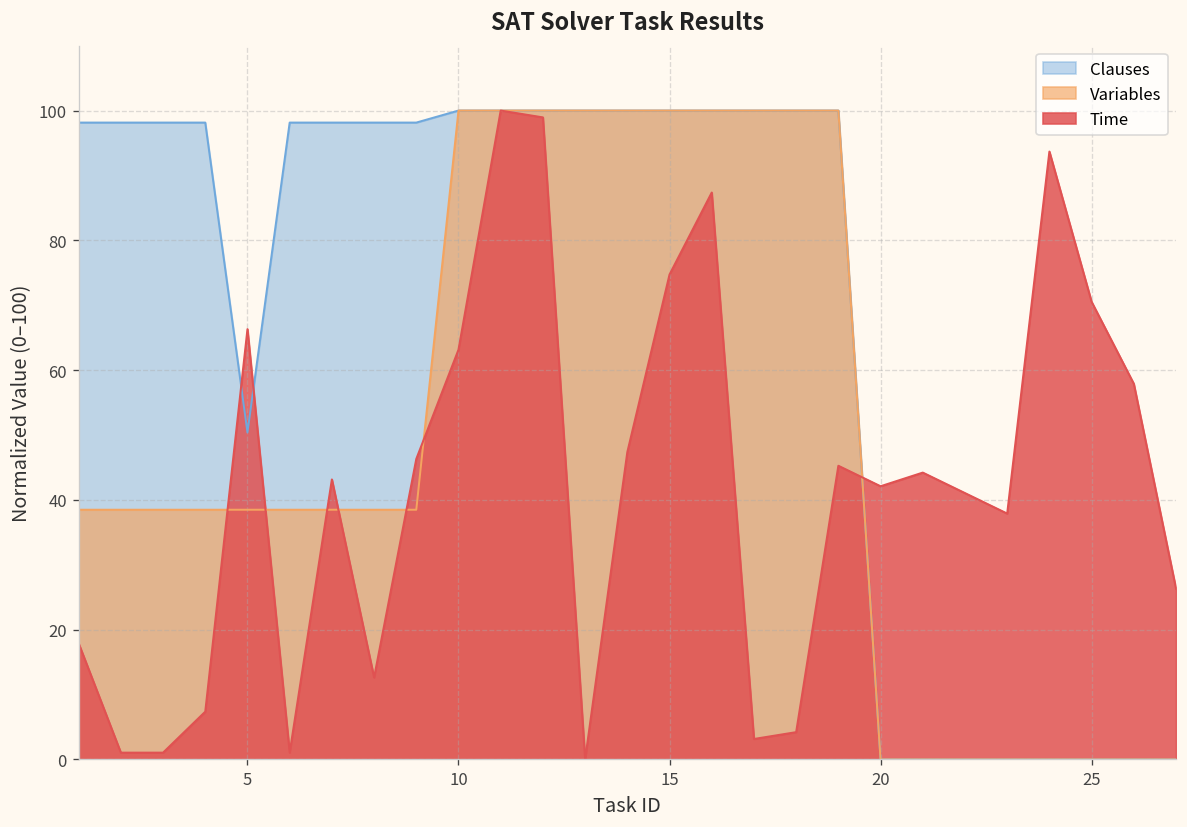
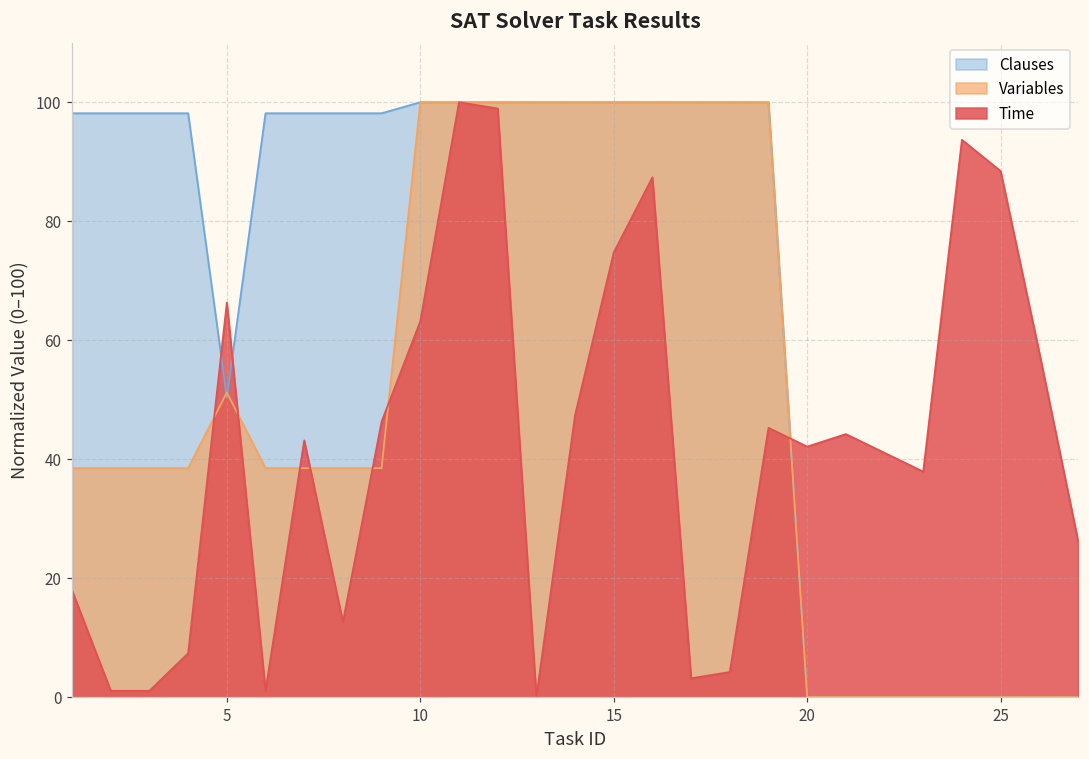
  {
    "Clauses": {
      "5": 50
    },
    "Variables": {
-     "5": 38
+     "5": 51
    },
    "Time": {
      "5": 66,
      "10": 63,
      "15": 75,
      "20": 42,
-     "25": 71
+     "25": 88
    }
  }
